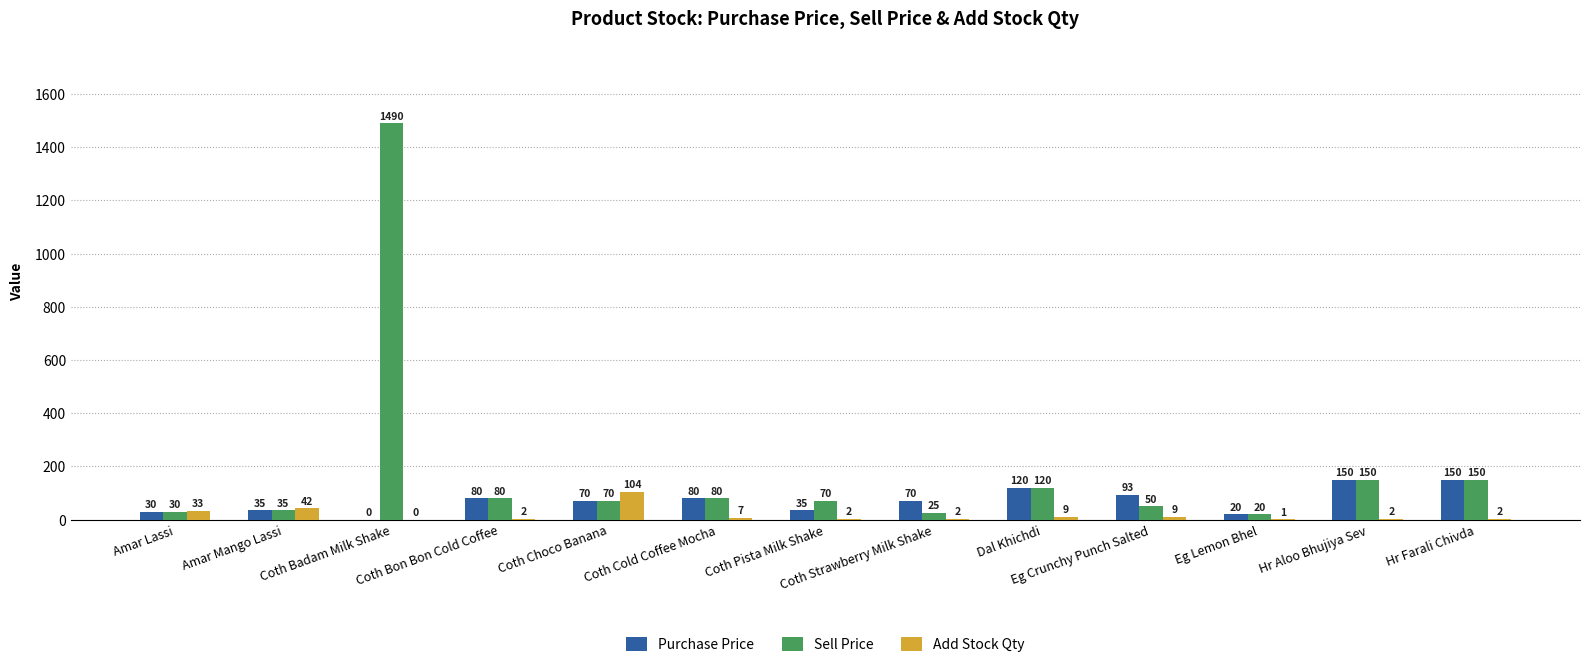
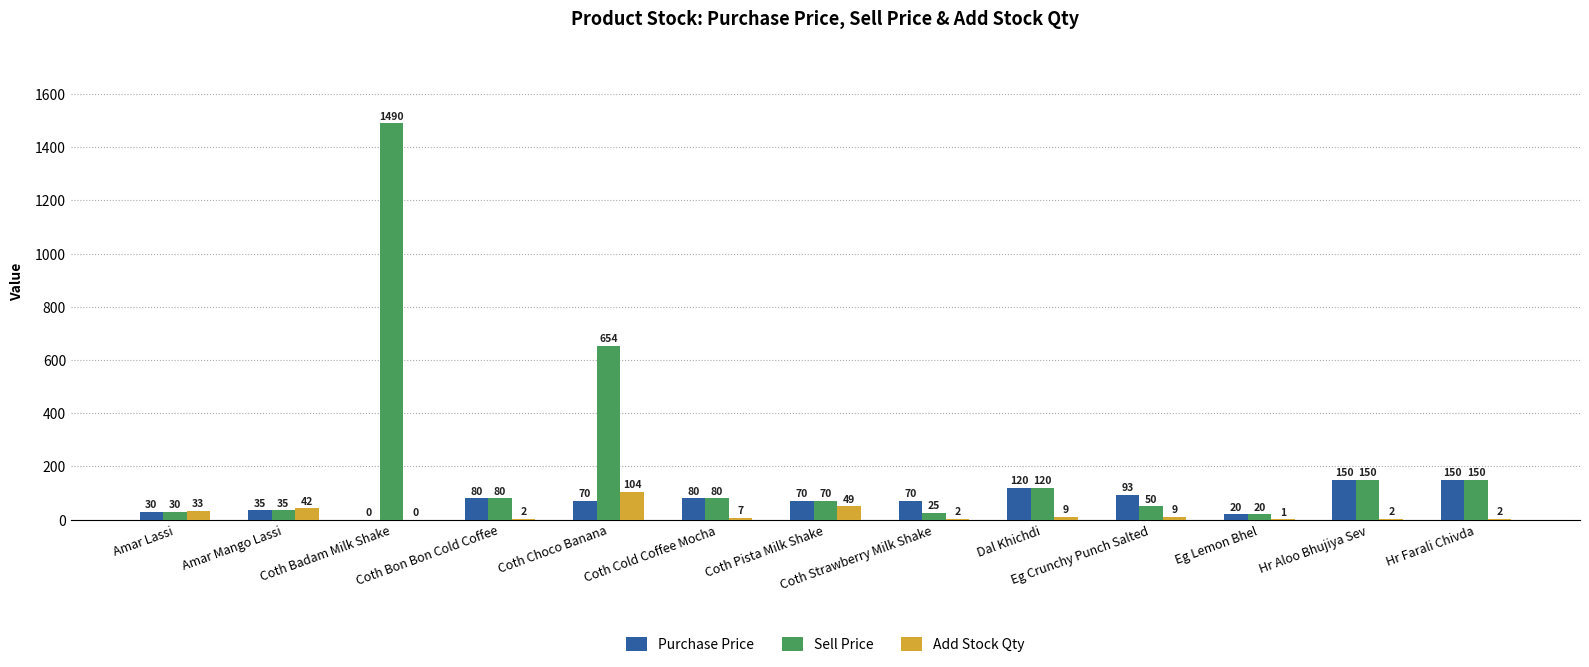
  {
    "Purchase Price": {
      "Amar Lassi": 30,
      "Amar Mango Lassi": 35,
      "Coth Badam Milk Shake": 0,
      "Coth Bon Bon Cold Coffee": 80,
      "Coth Choco Banana": 70,
      "Coth Cold Coffee Mocha": 80,
-     "Coth Pista Milk Shake": 35,
+     "Coth Pista Milk Shake": 70,
      "Coth Strawberry Milk Shake": 70,
      "Dal Khichdi": 120,
      "Eg Crunchy Punch Salted": 93,
      "Eg Lemon Bhel": 20,
      "Hr Aloo Bhujiya Sev": 150,
      "Hr Farali Chivda": 150
    },
    "Sell Price": {
      "Amar Lassi": 30,
      "Amar Mango Lassi": 35,
      "Coth Badam Milk Shake": 1490,
      "Coth Bon Bon Cold Coffee": 80,
-     "Coth Choco Banana": 70,
+     "Coth Choco Banana": 654,
      "Coth Cold Coffee Mocha": 80,
      "Coth Pista Milk Shake": 70,
      "Coth Strawberry Milk Shake": 25,
      "Dal Khichdi": 120,
      "Eg Crunchy Punch Salted": 50,
      "Eg Lemon Bhel": 20,
      "Hr Aloo Bhujiya Sev": 150,
      "Hr Farali Chivda": 150
    },
    "Add Stock Qty": {
      "Amar Lassi": 33,
      "Amar Mango Lassi": 42,
      "Coth Badam Milk Shake": 0,
      "Coth Bon Bon Cold Coffee": 2,
      "Coth Choco Banana": 104,
      "Coth Cold Coffee Mocha": 7,
-     "Coth Pista Milk Shake": 2,
+     "Coth Pista Milk Shake": 49,
      "Coth Strawberry Milk Shake": 2,
      "Dal Khichdi": 9,
      "Eg Crunchy Punch Salted": 9,
      "Eg Lemon Bhel": 1,
      "Hr Aloo Bhujiya Sev": 2,
      "Hr Farali Chivda": 2
    }
  }
